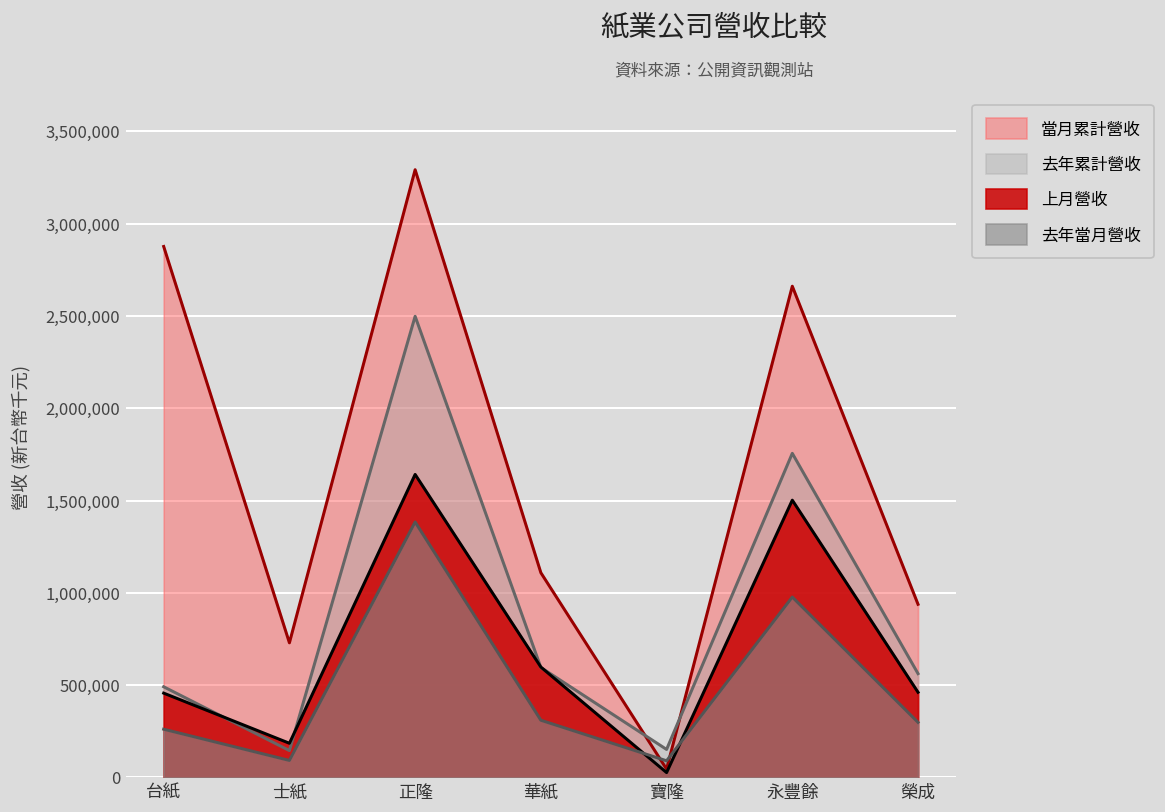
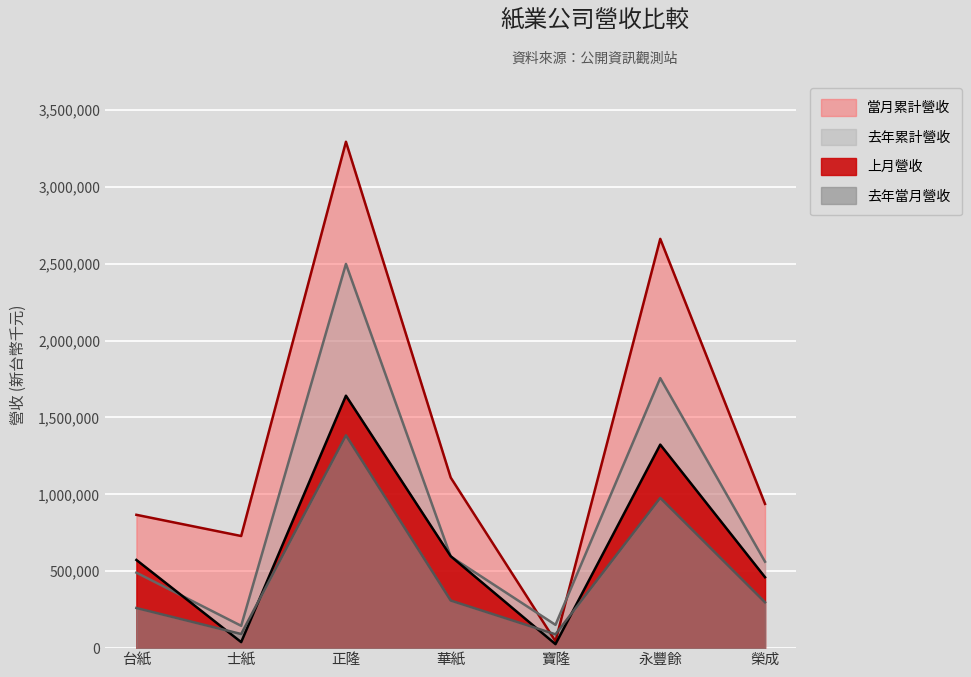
  {
    "當月累計營收": {
-     "台紙": "2,880,000",
+     "台紙": "870,000",
      "士紙": "730,000",
      "正隆": "3,290,000",
      "華紙": "1,110,000",
      "寶隆": "40,000",
      "永豐餘": "2,660,000",
      "榮成": "940,000"
    },
    "上月營收": {
-     "台紙": "460,000",
-     "士紙": "180,000",
+     "台紙": "570,000",
+     "士紙": "40,000",
      "正隆": "1,640,000",
      "寶隆": "30,000",
-     "永豐餘": "1,500,000",
+     "永豐餘": "1,320,000",
      "榮成": "460,000"
    }
  }
